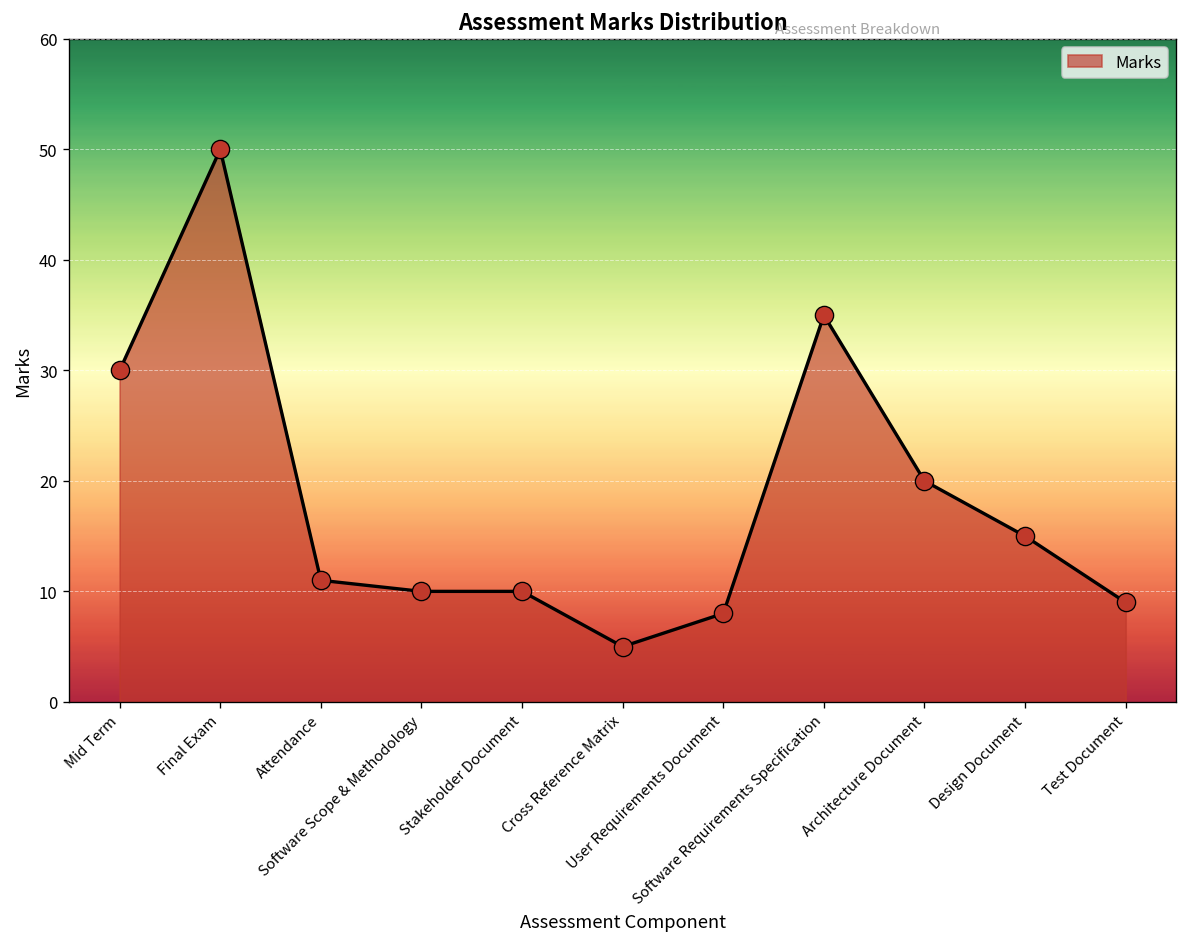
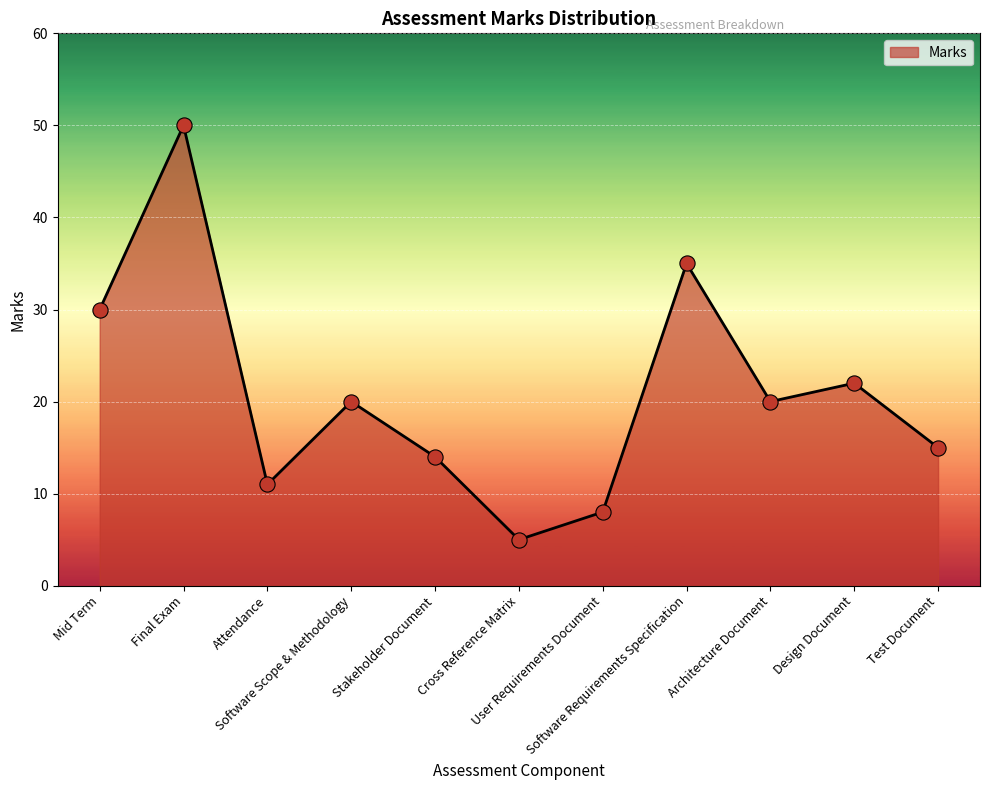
  {
    "Mid Term": 30,
    "Final Exam": 50,
    "Attendance": 11,
-   "Software Scope & Methodology": 10,
-   "Stakeholder Document": 10,
+   "Software Scope & Methodology": 20,
+   "Stakeholder Document": 14,
    "Cross Reference Matrix": 5,
    "User Requirements Document": 8,
    "Software Requirements Specification": 35,
    "Architecture Document": 20,
-   "Design Document": 15,
-   "Test Document": 9
+   "Design Document": 22,
+   "Test Document": 15
  }
